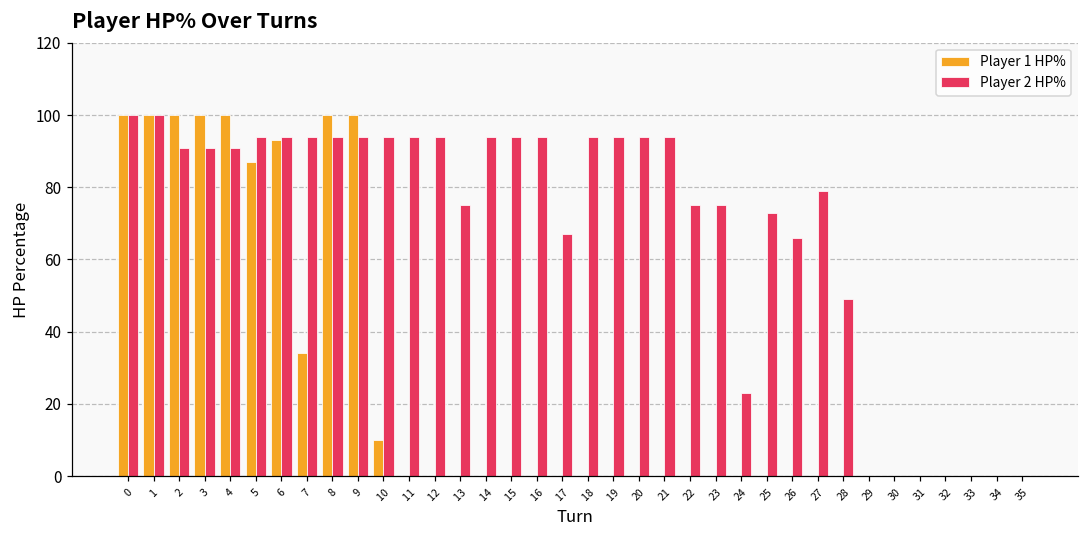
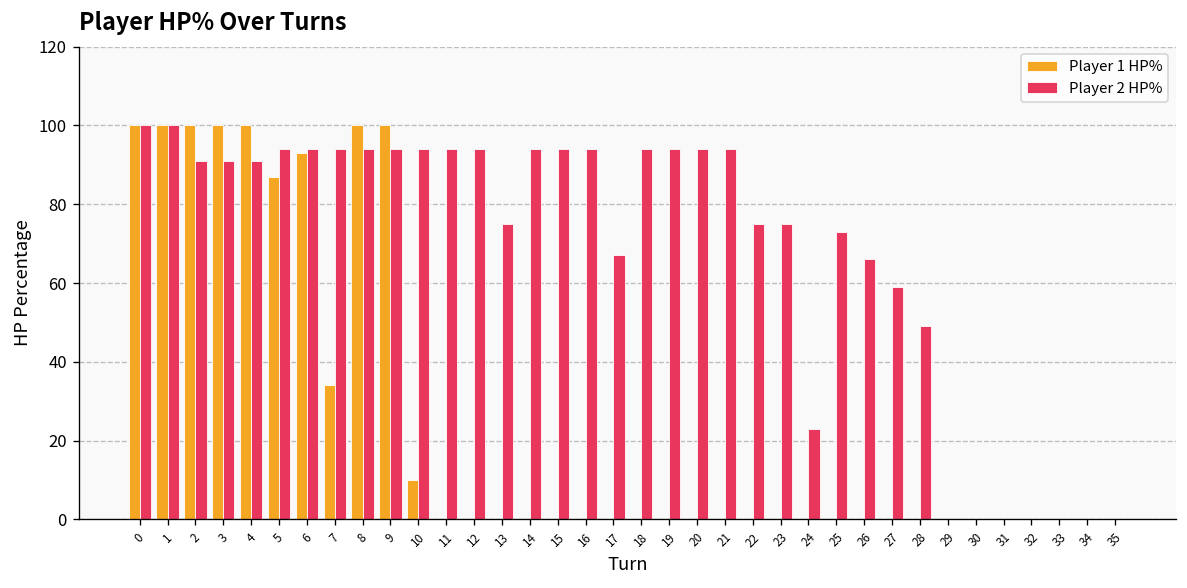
  {
    "Player 1 HP%": {
      "0": 100,
      "1": 100,
      "2": 100,
      "3": 100,
      "4": 100,
      "5": 87,
      "6": 93,
      "7": 34,
      "8": 100,
      "9": 100,
      "10": 10,
      "11": 0,
      "12": 0,
      "13": 0,
      "14": 0,
      "15": 0,
      "16": 0,
      "17": 0,
      "18": 0,
      "19": 0,
      "20": 0,
      "21": 0,
      "22": 0,
      "23": 0,
      "24": 0,
      "25": 0,
      "26": 0,
      "27": 0,
      "28": 0,
      "29": 0,
      "30": 0,
      "31": 0,
      "32": 0,
      "33": 0,
      "34": 0,
      "35": 0
    },
    "Player 2 HP%": {
      "0": 100,
      "1": 100,
      "2": 91,
      "3": 91,
      "4": 91,
      "5": 94,
      "6": 94,
      "7": 94,
      "8": 94,
      "9": 94,
      "10": 94,
      "11": 94,
      "12": 94,
      "13": 75,
      "14": 94,
      "15": 94,
      "16": 94,
      "17": 67,
      "18": 94,
      "19": 94,
      "20": 94,
      "21": 94,
      "22": 75,
      "23": 75,
      "24": 23,
      "25": 73,
      "26": 66,
-     "27": 79,
+     "27": 59,
      "28": 49,
      "29": 0,
      "30": 0,
      "31": 0,
      "32": 0,
      "33": 0,
      "34": 0,
      "35": 0
    }
  }
